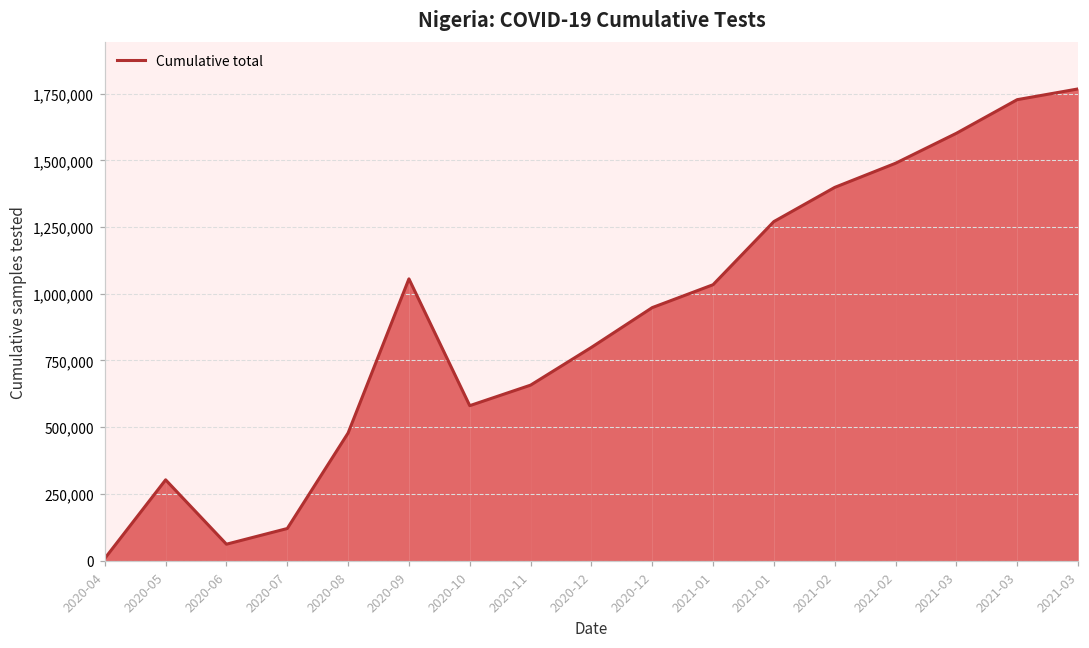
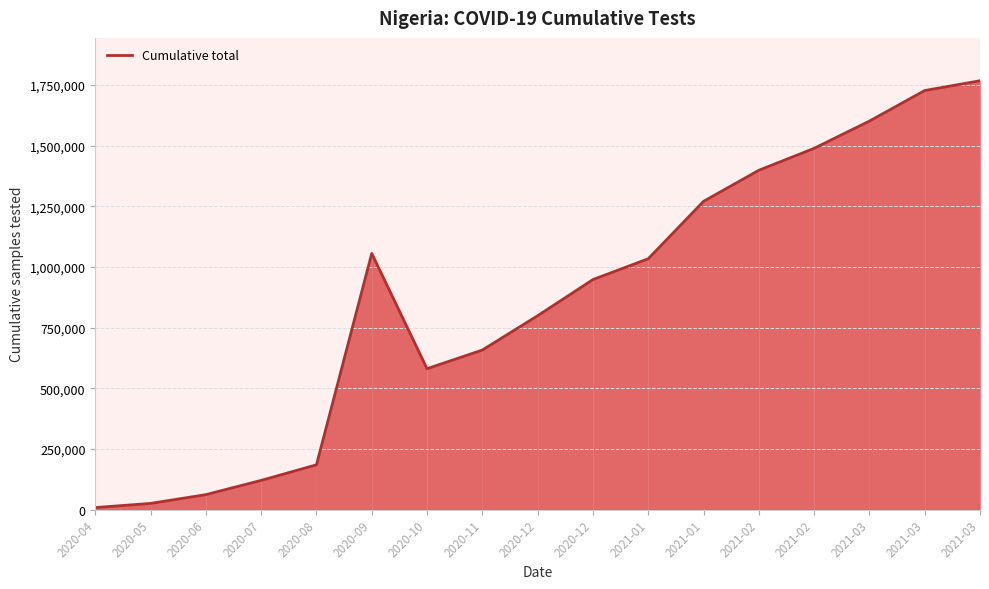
  {
    "Cumulative total": {
-     "2020-05": "300,000",
-     "2020-08": "480,000"
+     "2020-05": "30,000",
+     "2020-08": "180,000"
    }
  }
